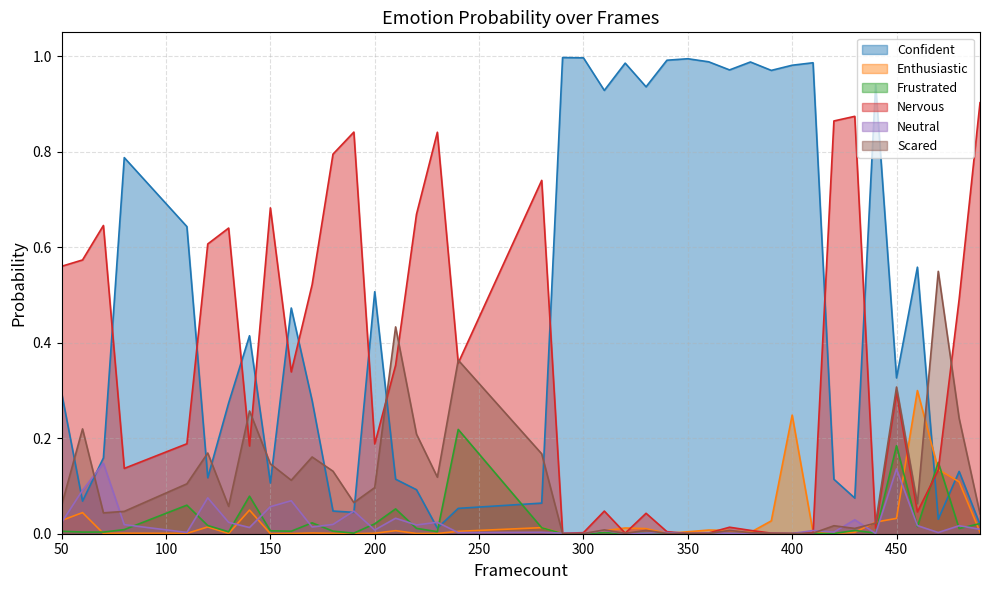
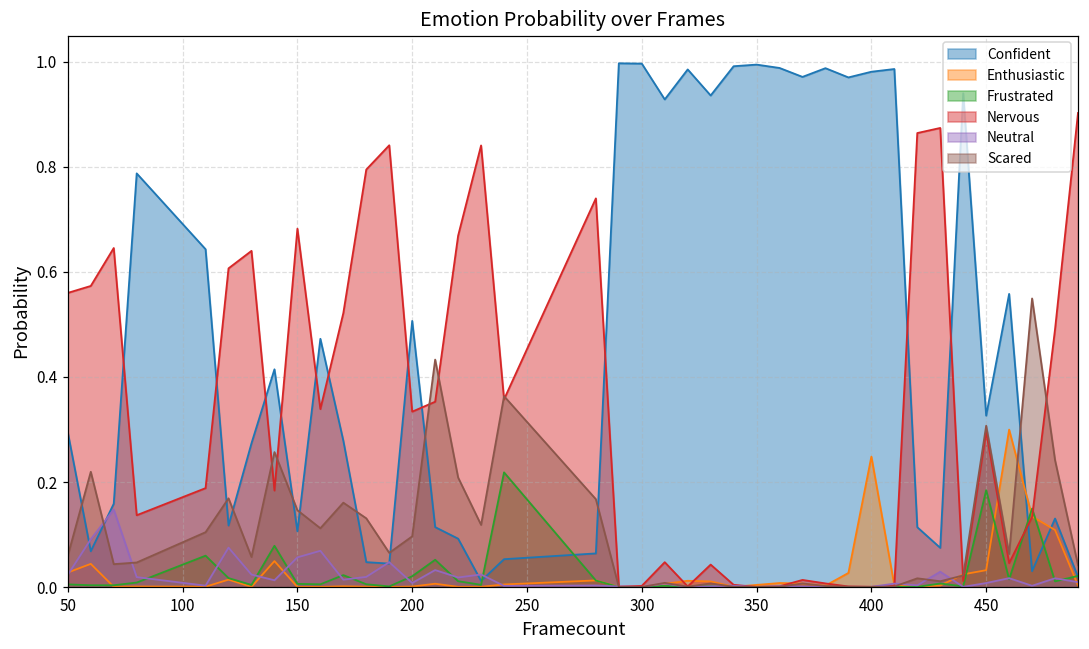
  {
    "Confident": {
      "50": 0.29,
      "150": 0.11,
      "200": 0.51,
      "300": 1.00,
      "350": 0.99,
      "400": 0.98,
      "450": 0.33
    },
    "Enthusiastic": {
      "150": 0.00,
      "200": 0.00,
      "400": 0.25,
      "450": 0.03
    },
    "Frustrated": {
      "50": 0.01,
      "150": 0.01,
      "200": 0.02,
      "450": 0.18
    },
    "Nervous": {
      "50": 0.56,
      "150": 0.68,
-     "200": 0.19,
+     "200": 0.33,
      "450": 0.30
    },
    "Neutral": {
      "150": 0.06,
      "200": 0.01,
-     "450": 0.14
+     "450": 0.01
    },
    "Scared": {
      "50": 0.06,
      "150": 0.15,
      "200": 0.10,
      "450": 0.31
    }
  }
